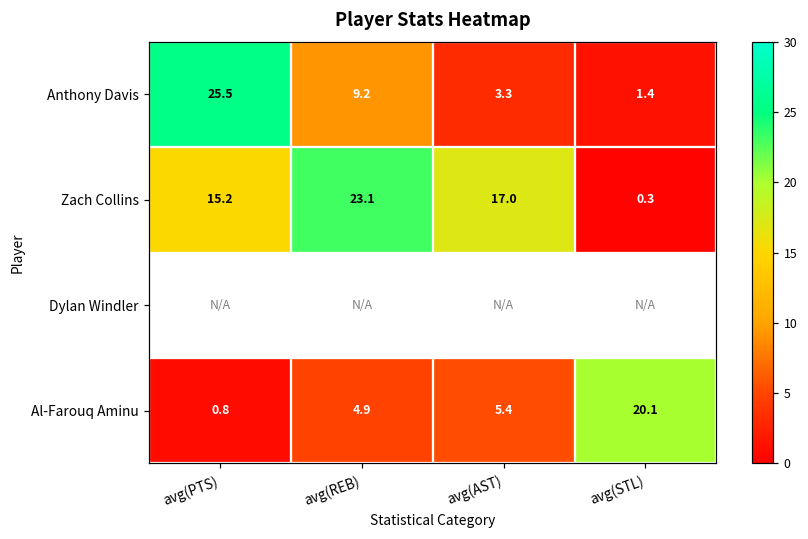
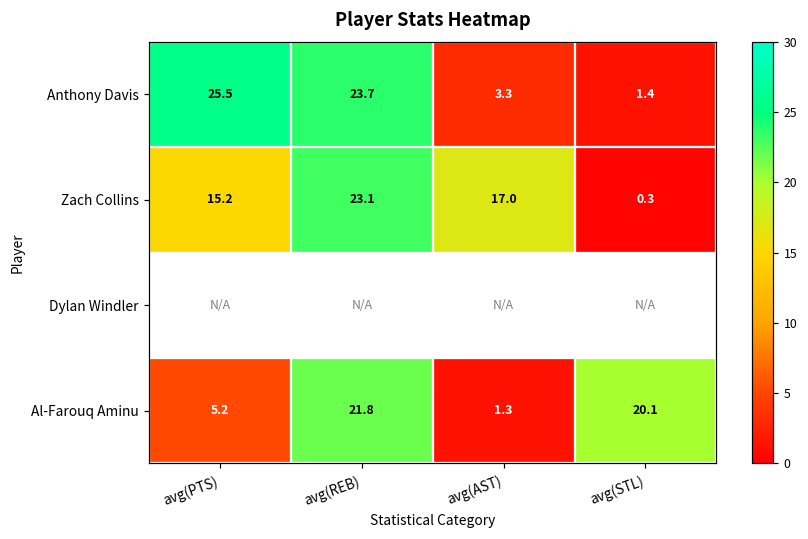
  {
    "Anthony Davis": {
      "avg(PTS)": 25.5,
-     "avg(REB)": 9.2,
+     "avg(REB)": 23.7,
      "avg(AST)": 3.3,
      "avg(STL)": 1.4
    },
    "Zach Collins": {
      "avg(PTS)": 15.2,
      "avg(REB)": 23.1,
      "avg(AST)": 17.0,
      "avg(STL)": 0.3
    },
    "Al-Farouq Aminu": {
-     "avg(PTS)": 0.8,
-     "avg(REB)": 4.9,
-     "avg(AST)": 5.4,
+     "avg(PTS)": 5.2,
+     "avg(REB)": 21.8,
+     "avg(AST)": 1.3,
      "avg(STL)": 20.1
    }
  }
